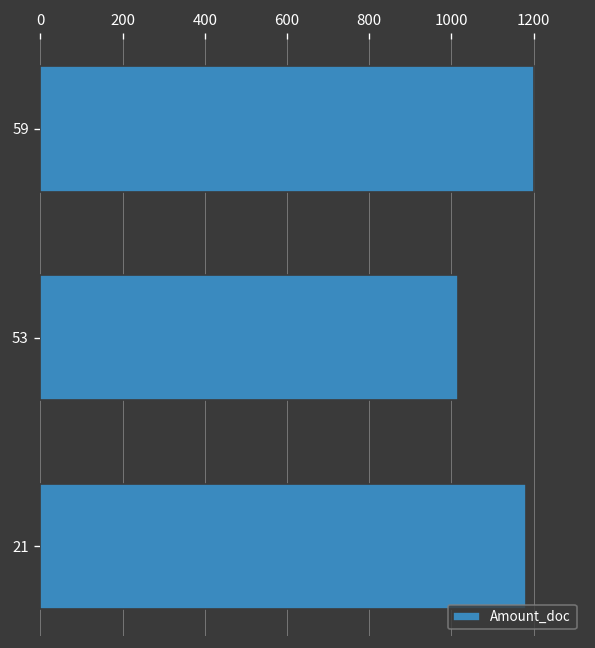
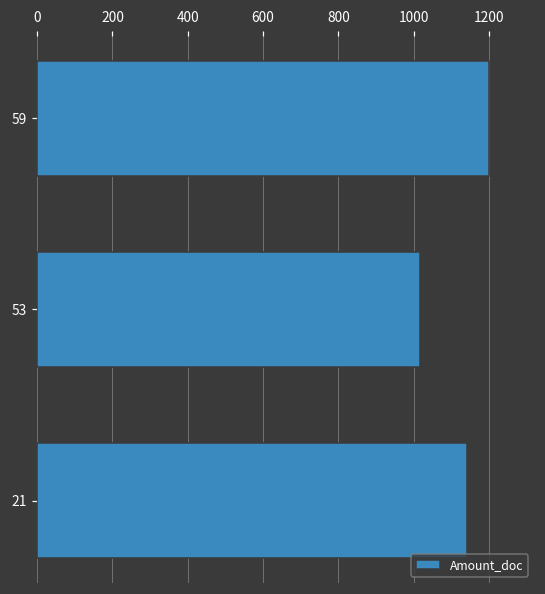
  {
    "59": 1200,
    "53": 1020,
-   "21": 1180
+   "21": 1140
  }
